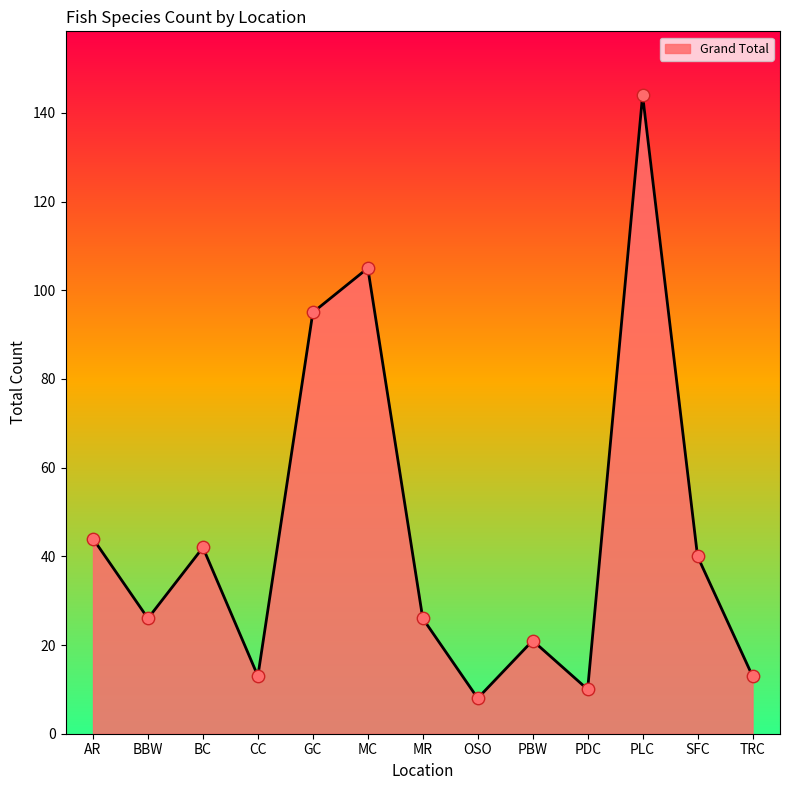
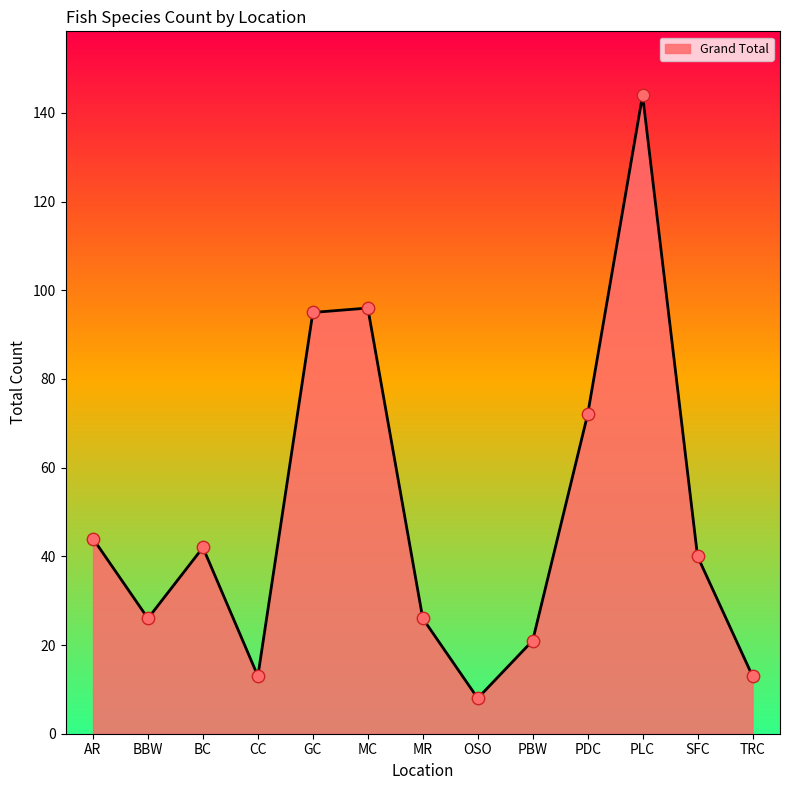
  {
    "AR": 44,
    "BBW": 26,
    "BC": 42,
    "CC": 13,
    "GC": 95,
-   "MC": 105,
+   "MC": 96,
    "MR": 26,
    "OSO": 8,
    "PBW": 21,
-   "PDC": 10,
+   "PDC": 72,
    "PLC": 144,
    "SFC": 40,
    "TRC": 13
  }
